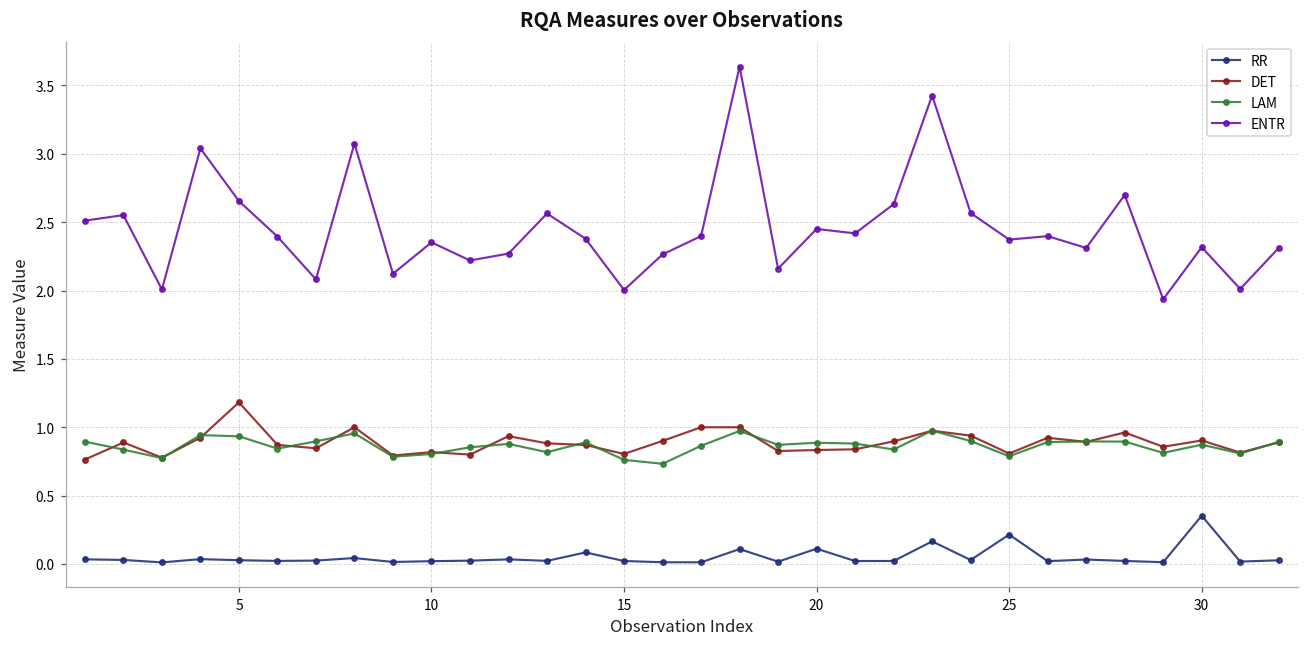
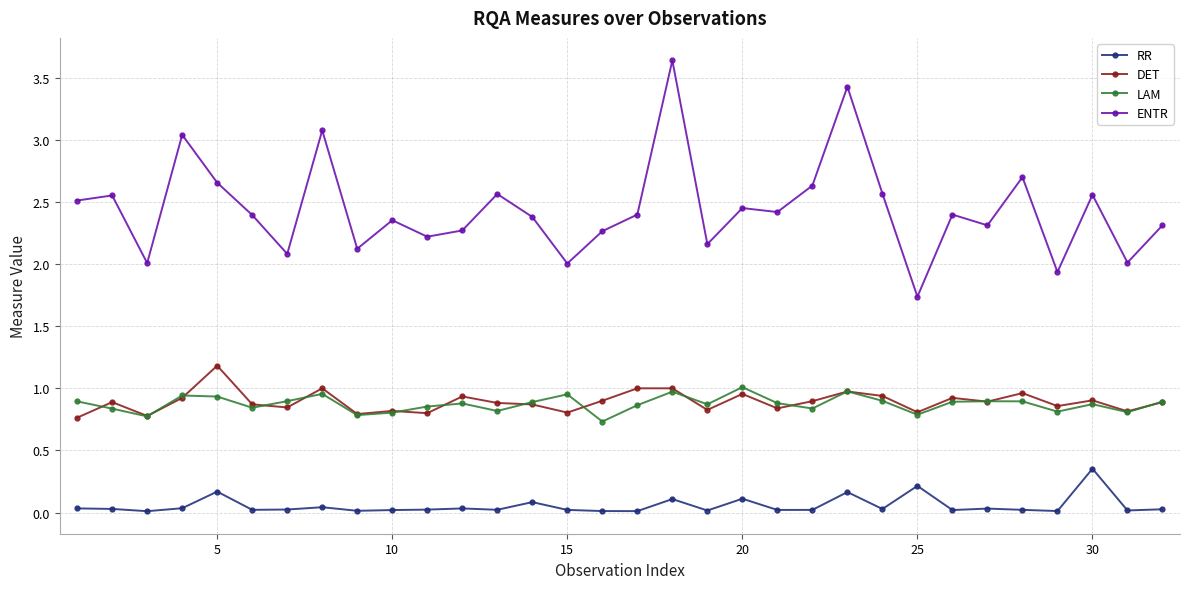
  {
    "RR": {
-     "5": 0.03,
+     "5": 0.17,
      "10": 0.02,
      "15": 0.02,
      "20": 0.11,
      "25": 0.22,
      "30": 0.35
    },
    "DET": {
      "5": 1.18,
      "15": 0.80,
-     "20": 0.83,
+     "20": 0.95,
      "30": 0.90
    },
    "LAM": {
      "5": 0.93,
-     "15": 0.76,
-     "20": 0.89,
+     "15": 0.95,
+     "20": 1.01,
      "30": 0.87
    },
    "ENTR": {
      "5": 2.65,
      "10": 2.35,
      "15": 2.00,
      "20": 2.45,
-     "25": 2.37,
-     "30": 2.32
+     "25": 1.74,
+     "30": 2.56
    }
  }
